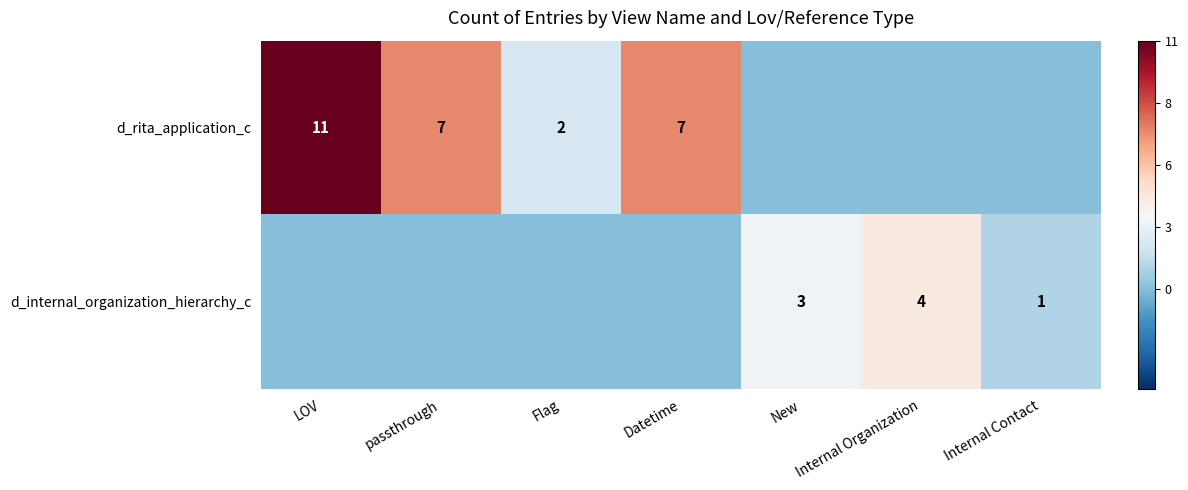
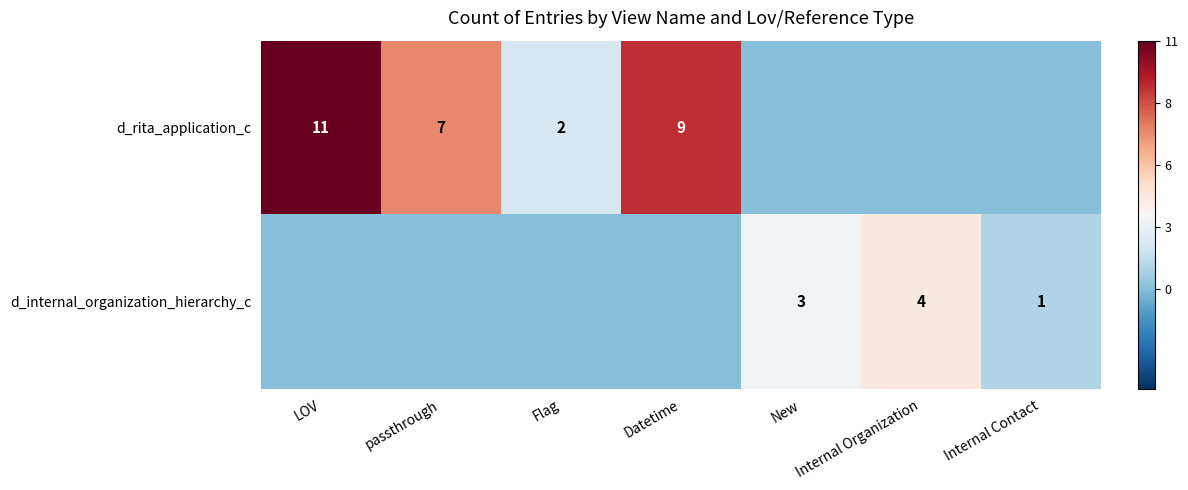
  {
    "d_rita_application_c": {
      "LOV": 11,
      "passthrough": 7,
      "Flag": 2,
-     "Datetime": 7
+     "Datetime": 9
    },
    "d_internal_organization_hierarchy_c": {
      "New": 3,
      "Internal Organization": 4,
      "Internal Contact": 1
    }
  }
